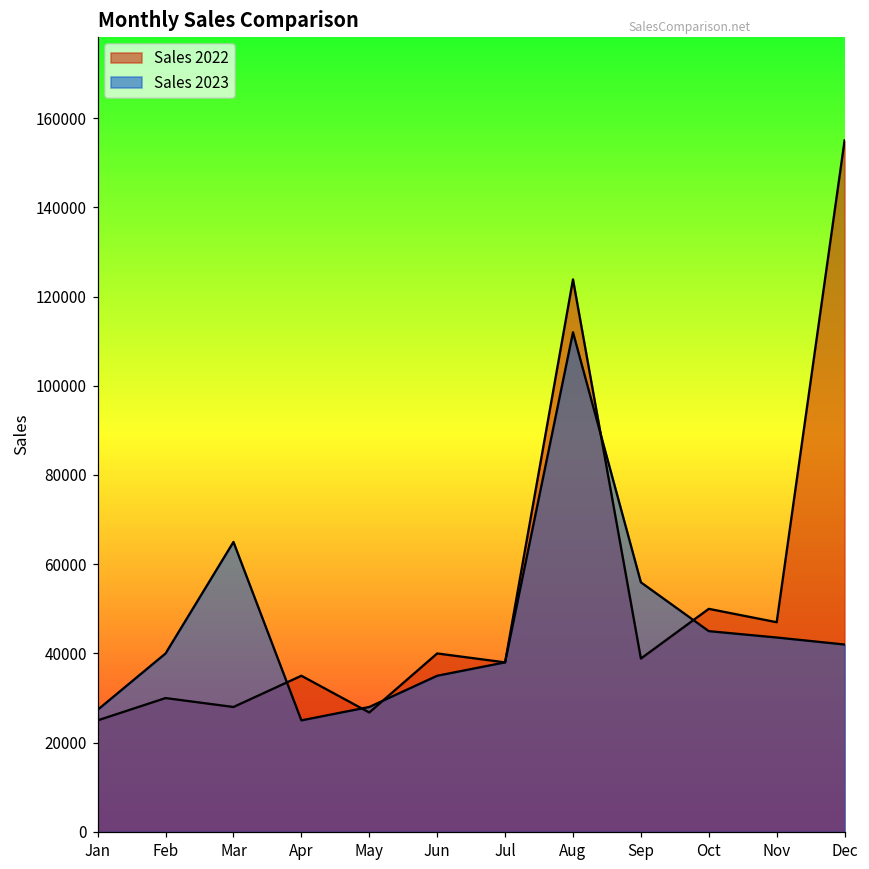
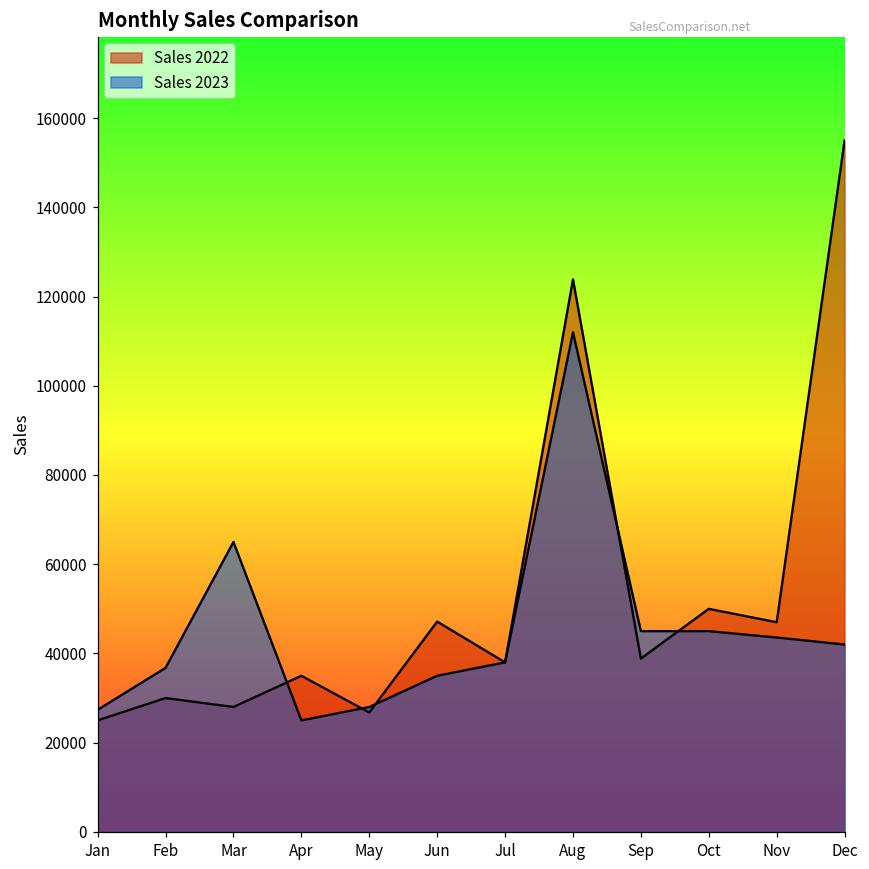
  {
    "Sales 2022": {
      "Jan": 25000,
      "Feb": 30000,
      "Mar": 28000,
      "Apr": 35000,
      "May": 27000,
-     "Jun": 40000,
+     "Jun": 47000,
      "Aug": 124000,
      "Sep": 39000,
      "Oct": 50000,
      "Nov": 47000,
      "Dec": 155000
    },
    "Sales 2023": {
      "Jan": 27000,
-     "Feb": 40000,
+     "Feb": 37000,
      "Mar": 65000,
      "Apr": 25000,
      "May": 28000,
      "Jun": 35000,
      "Aug": 112000,
-     "Sep": 56000,
+     "Sep": 45000,
      "Oct": 45000,
      "Nov": 44000,
      "Dec": 42000
    }
  }
